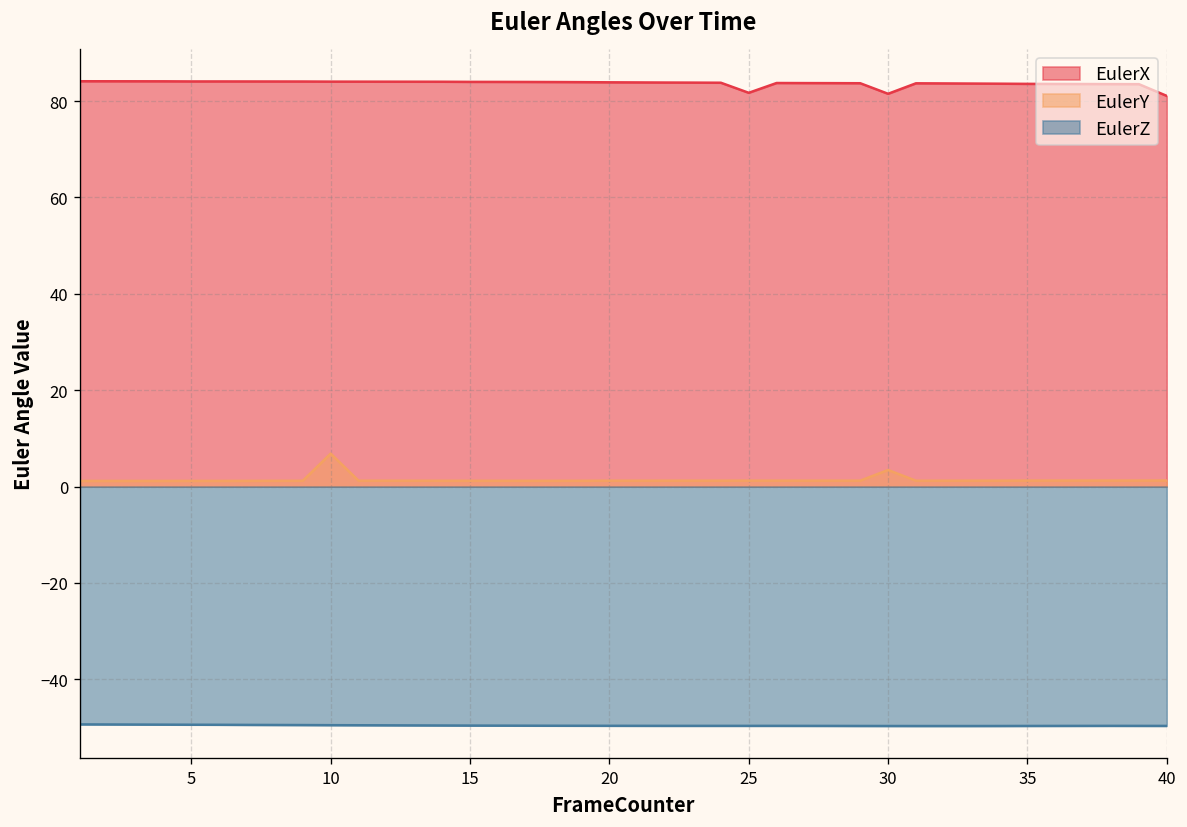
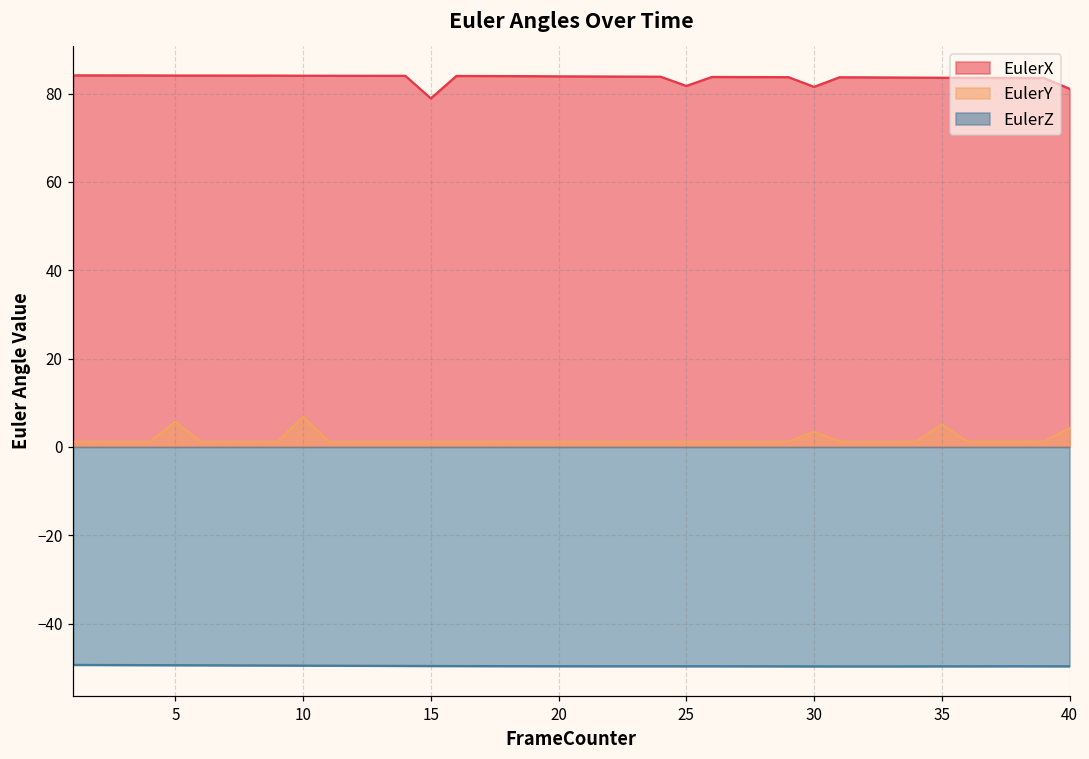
  {
    "EulerX": {
      "5": 84,
      "10": 84,
-     "15": 84,
+     "15": 79,
      "20": 84,
      "25": 82,
      "30": 82,
      "35": 84,
      "40": 81
    },
    "EulerY": {
-     "5": 1,
+     "5": 6,
      "10": 7,
      "15": 1,
      "20": 1,
      "25": 1,
      "30": 3,
-     "35": 1,
-     "40": 1
+     "35": 5,
+     "40": 4
    }
  }
